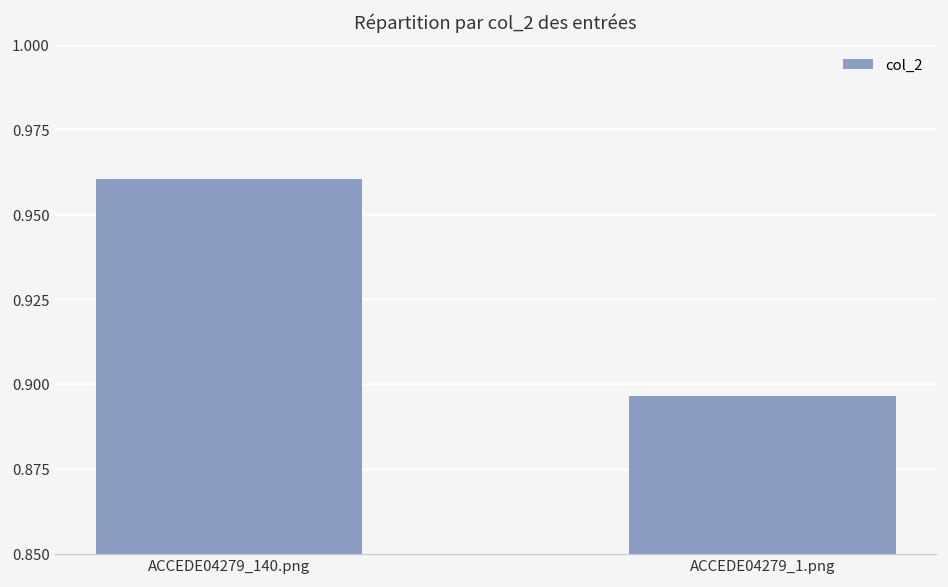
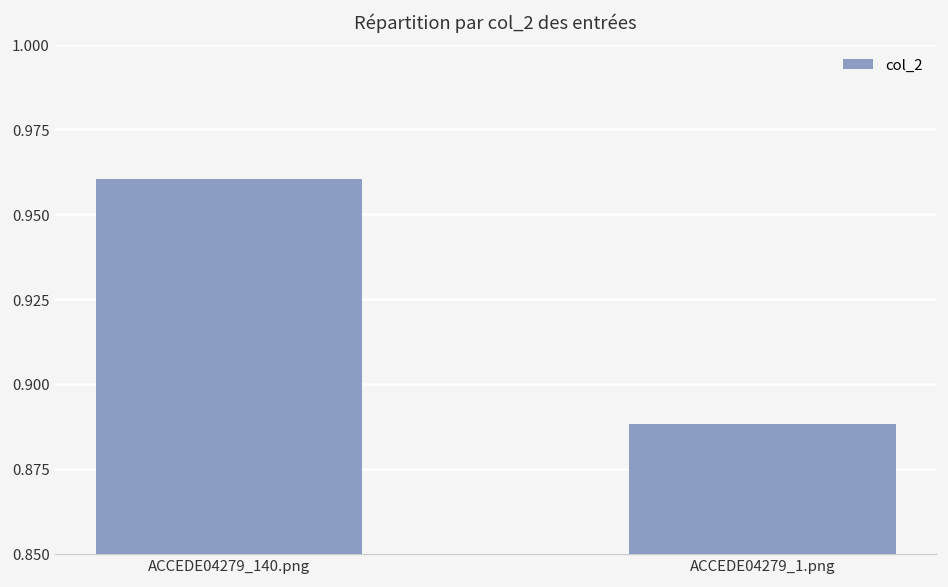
  {
    "ACCEDE04279_140.png": 0.960,
-   "ACCEDE04279_1.png": 0.896
+   "ACCEDE04279_1.png": 0.888
  }
